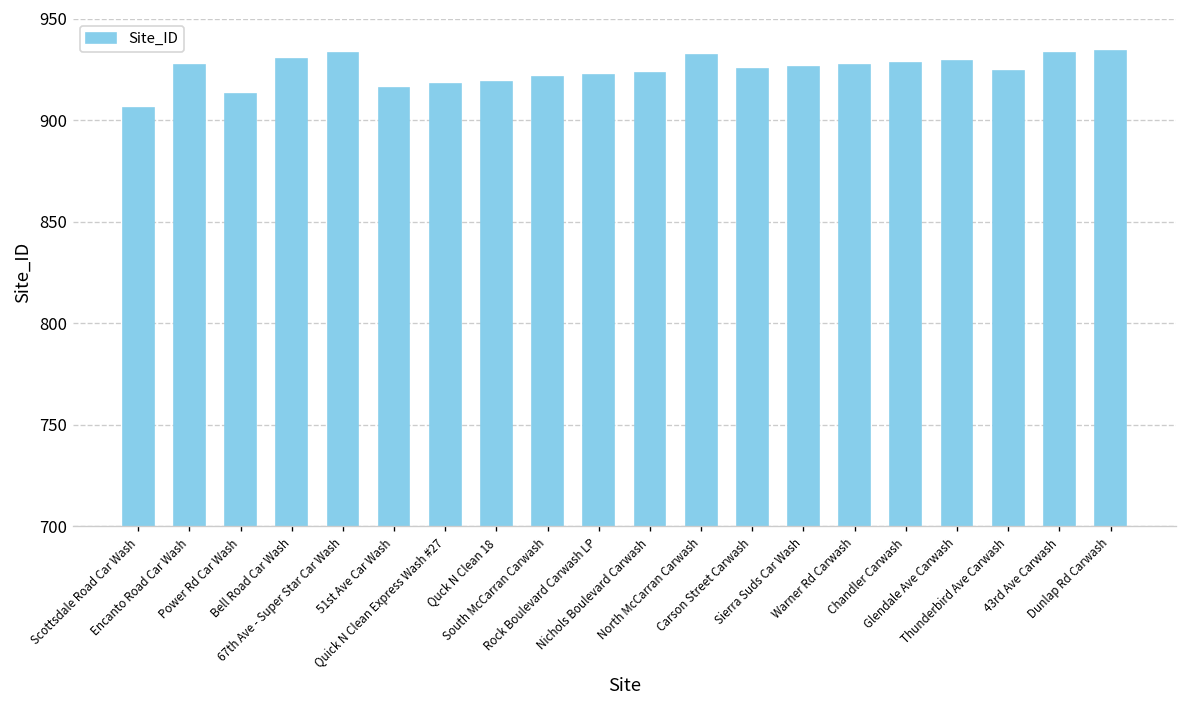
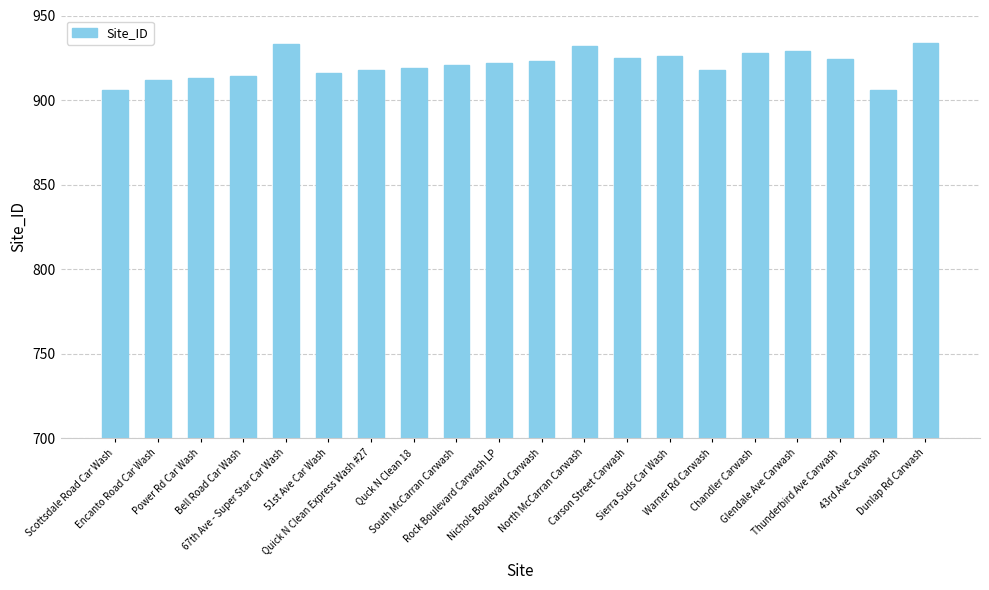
  {
    "Scottsdale Road Car Wash": 906,
-   "Encanto Road Car Wash": 927,
+   "Encanto Road Car Wash": 912,
    "Power Rd Car Wash": 913,
-   "Bell Road Car Wash": 930,
+   "Bell Road Car Wash": 914,
    "67th Ave - Super Star Car Wash": 933,
    "51st Ave Car Wash": 916,
    "Quick N Clean Express Wash #27": 918,
    "Quck N Clean 18": 919,
    "South McCarran Carwash": 921,
    "Rock Boulevard Carwash LP": 922,
    "Nichols Boulevard Carwash": 923,
    "North McCarran Carwash": 932,
    "Carson Street Carwash": 925,
    "Sierra Suds Car Wash": 926,
-   "Warner Rd Carwash": 927,
+   "Warner Rd Carwash": 918,
    "Chandler Carwash": 928,
    "Glendale Ave Carwash": 929,
    "Thunderbird Ave Carwash": 924,
-   "43rd Ave Carwash": 933,
+   "43rd Ave Carwash": 906,
    "Dunlap Rd Carwash": 934
  }
